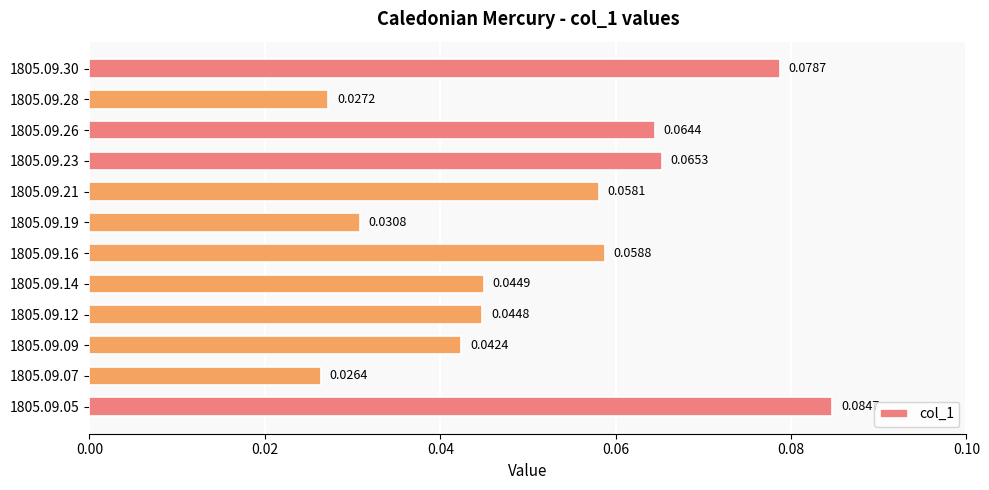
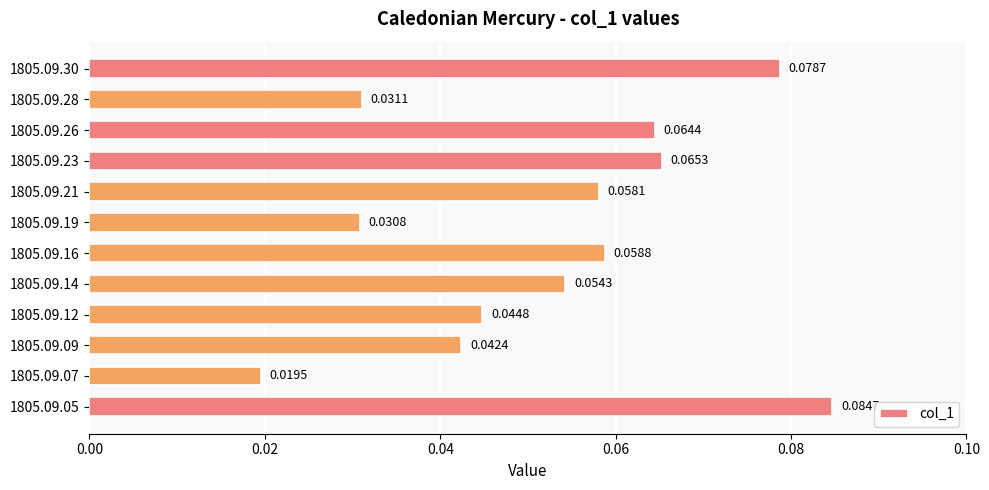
  {
    "1805.09.30": 0.0787,
-   "1805.09.28": 0.0272,
+   "1805.09.28": 0.0311,
    "1805.09.26": 0.0644,
    "1805.09.23": 0.0653,
    "1805.09.21": 0.0581,
    "1805.09.19": 0.0308,
    "1805.09.16": 0.0588,
-   "1805.09.14": 0.0449,
+   "1805.09.14": 0.0543,
    "1805.09.12": 0.0448,
    "1805.09.09": 0.0424,
-   "1805.09.07": 0.0264
+   "1805.09.07": 0.0195
  }
